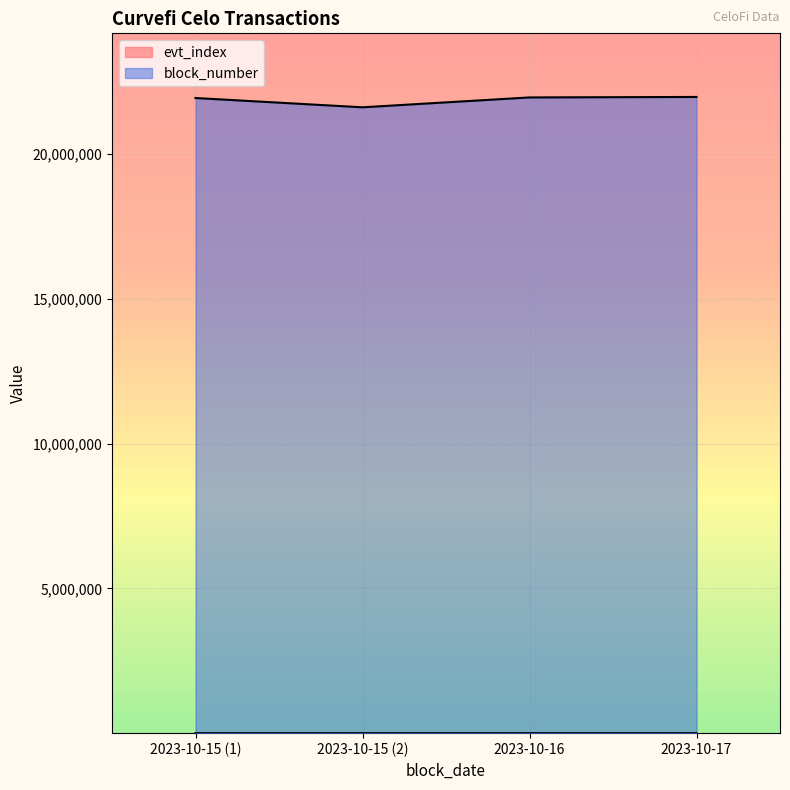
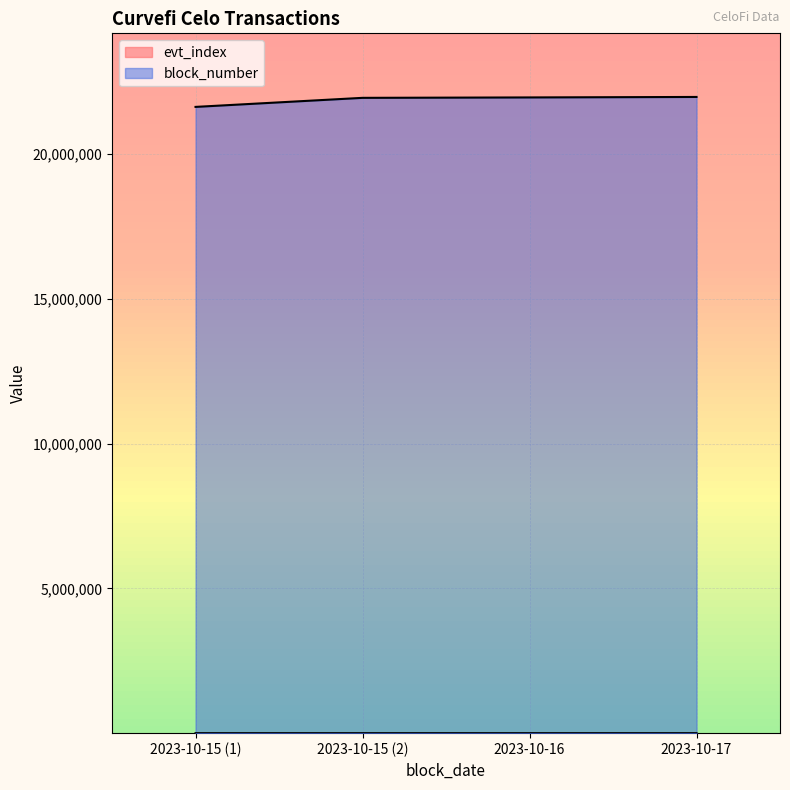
  {
    "evt_index": {
      "2023-10-15 (1)": "0",
      "2023-10-15 (2)": "0",
      "2023-10-16": "0",
      "2023-10-17": "0"
    },
    "block_number": {
-     "2023-10-15 (1)": "21,900,000",
-     "2023-10-15 (2)": "21,600,000",
+     "2023-10-15 (1)": "21,600,000",
+     "2023-10-15 (2)": "21,900,000",
      "2023-10-16": "22,000,000",
      "2023-10-17": "22,000,000"
    }
  }
